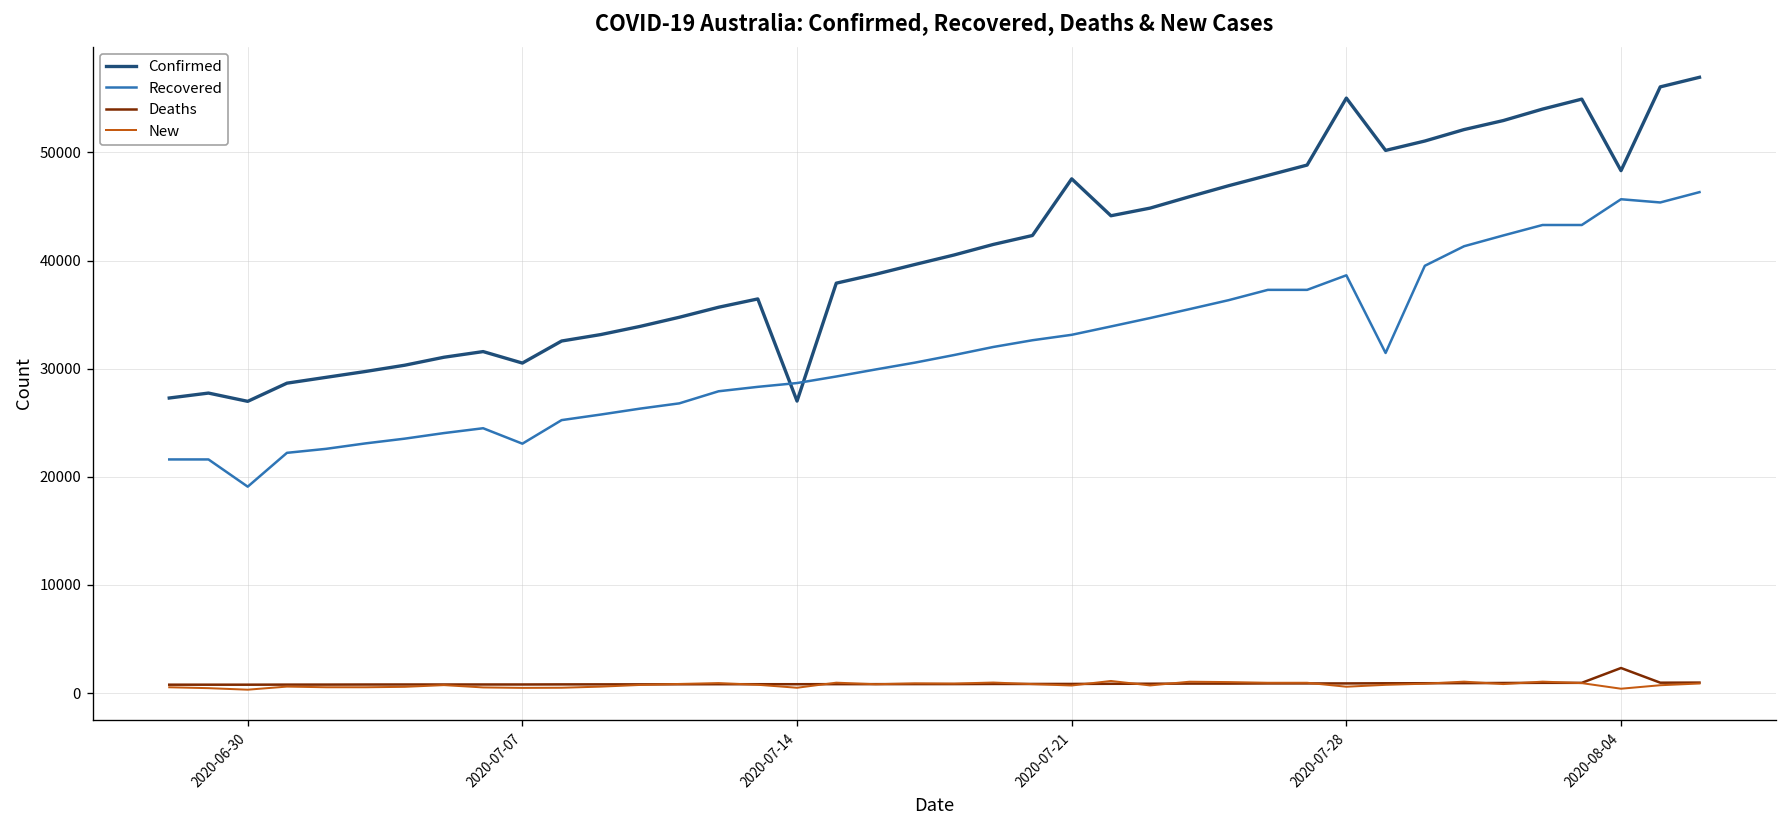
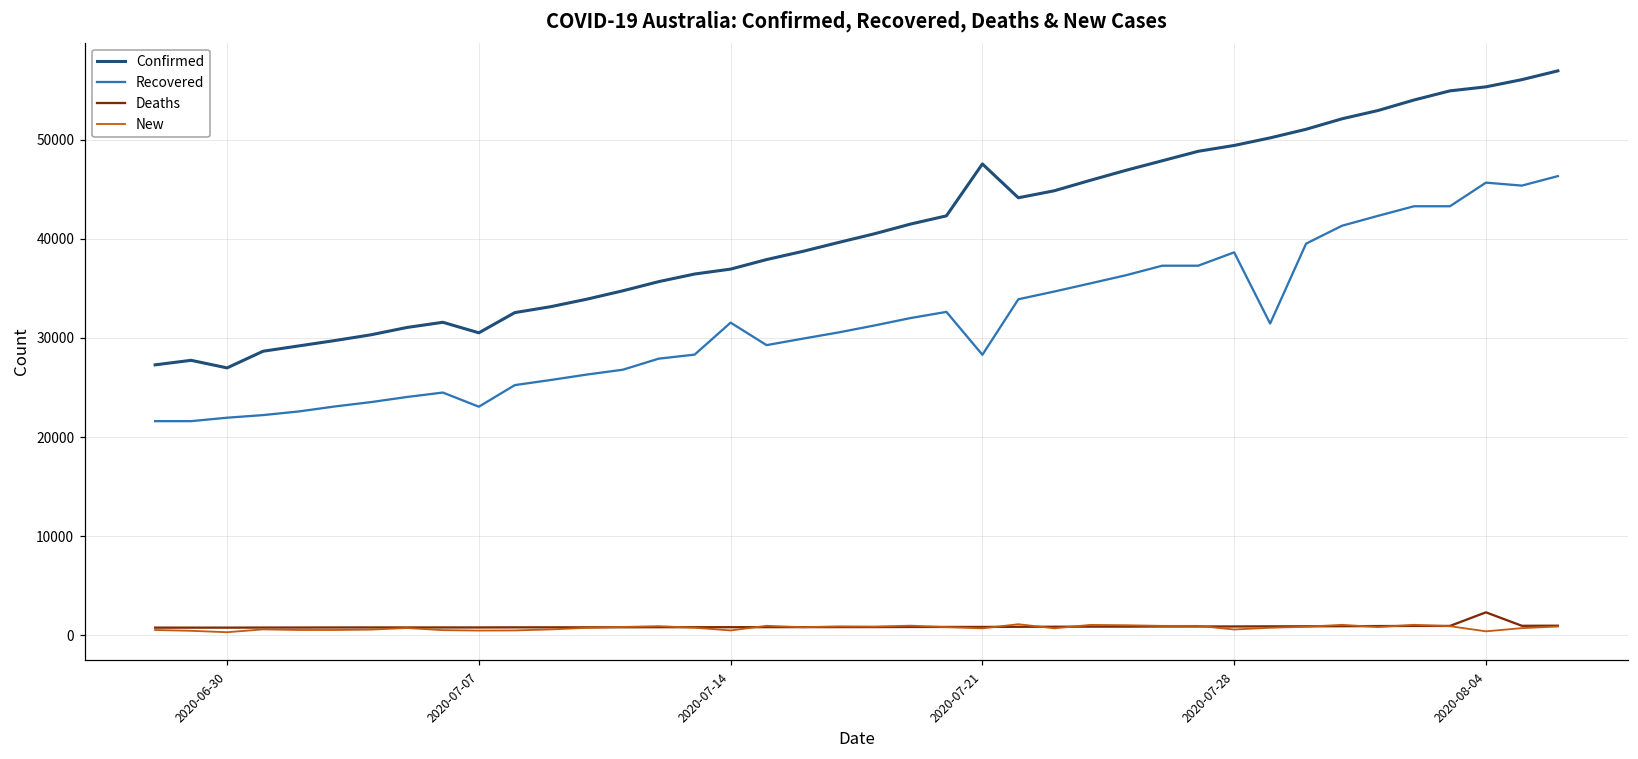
  {
    "Confirmed": {
      "2020-06-30": 27000,
      "2020-07-07": 31000,
-     "2020-07-14": 27000,
+     "2020-07-14": 37000,
      "2020-07-21": 48000,
-     "2020-07-28": 55000,
-     "2020-08-04": 48000
+     "2020-07-28": 49000,
+     "2020-08-04": 55000
    },
    "Recovered": {
-     "2020-06-30": 19000,
+     "2020-06-30": 22000,
      "2020-07-07": 23000,
-     "2020-07-14": 29000,
-     "2020-07-21": 33000,
+     "2020-07-14": 32000,
+     "2020-07-21": 28000,
      "2020-07-28": 39000,
      "2020-08-04": 46000
    },
    "Deaths": {
      "2020-06-30": 1000,
      "2020-07-07": 1000,
      "2020-07-14": 1000,
      "2020-07-28": 1000,
      "2020-08-04": 2000
    },
    "New": {
      "2020-06-30": 0,
      "2020-07-07": 0,
      "2020-07-14": 0,
      "2020-07-28": 1000,
      "2020-08-04": 0
    }
  }
